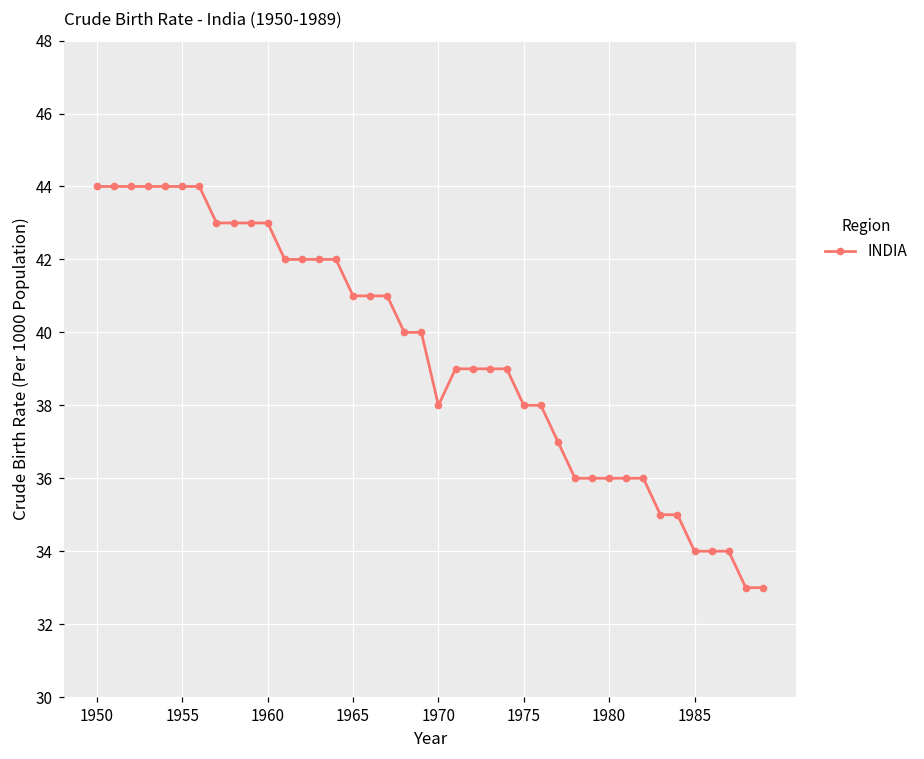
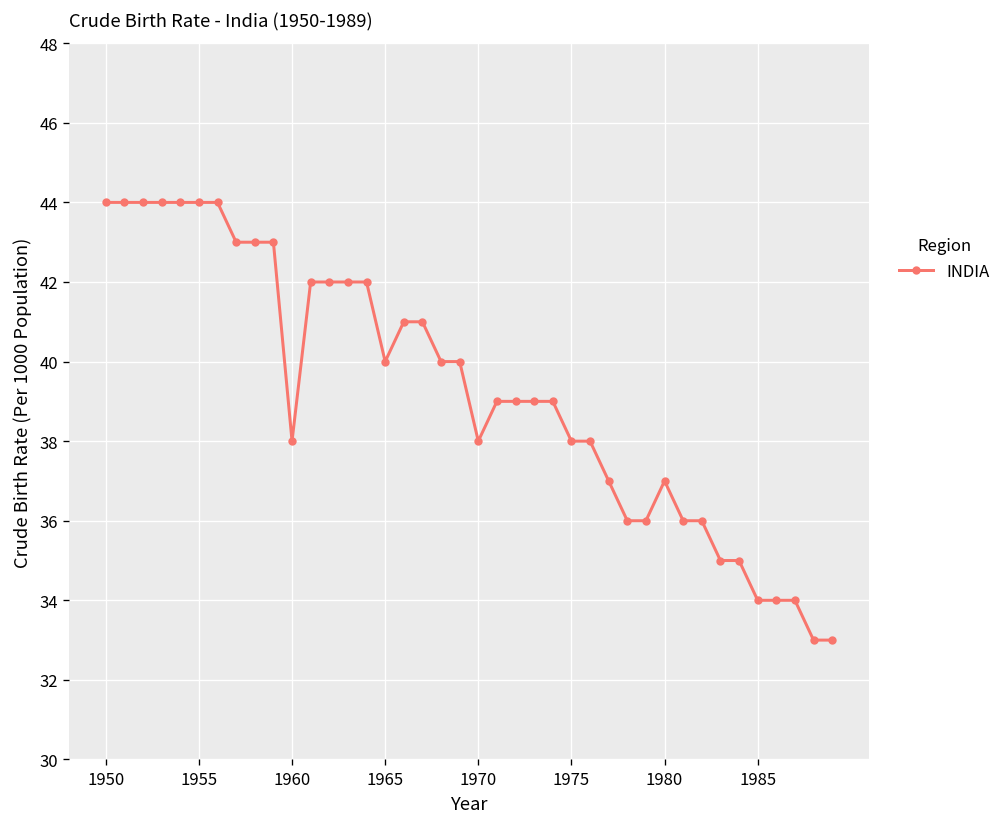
  {
    "1950": 44,
    "1955": 44,
-   "1960": 43,
-   "1965": 41,
+   "1960": 38,
+   "1965": 40,
    "1970": 38,
    "1975": 38,
-   "1980": 36,
+   "1980": 37,
    "1985": 34
  }
